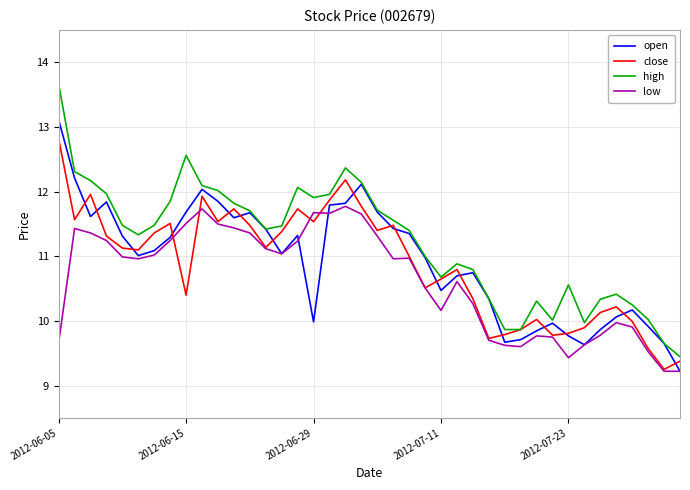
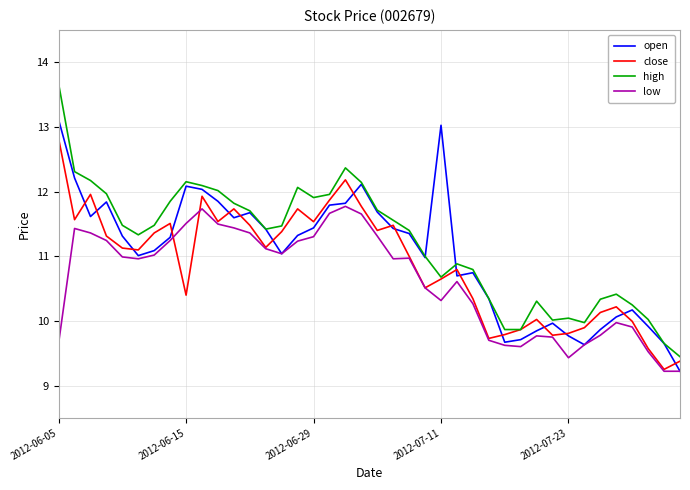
  {
    "open": {
      "2012-06-05": 13.1,
-     "2012-06-15": 11.7,
-     "2012-06-29": 10.0,
-     "2012-07-11": 10.5
+     "2012-06-15": 12.1,
+     "2012-06-29": 11.4,
+     "2012-07-11": 13.0
    },
    "close": {
      "2012-06-05": 12.8,
      "2012-06-15": 10.4,
      "2012-06-29": 11.5
    },
    "high": {
      "2012-06-05": 13.7,
-     "2012-06-15": 12.6,
+     "2012-06-15": 12.2,
      "2012-06-29": 11.9,
-     "2012-07-23": 10.6
+     "2012-07-23": 10.0
    },
    "low": {
      "2012-06-05": 9.7,
      "2012-06-15": 11.5,
-     "2012-06-29": 11.7,
-     "2012-07-11": 10.2,
+     "2012-06-29": 11.3,
+     "2012-07-11": 10.3,
      "2012-07-23": 9.4
    }
  }
